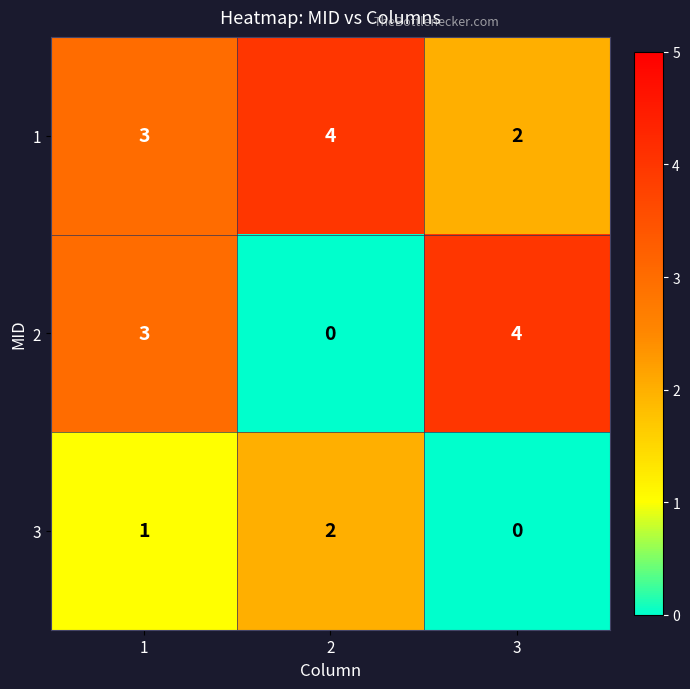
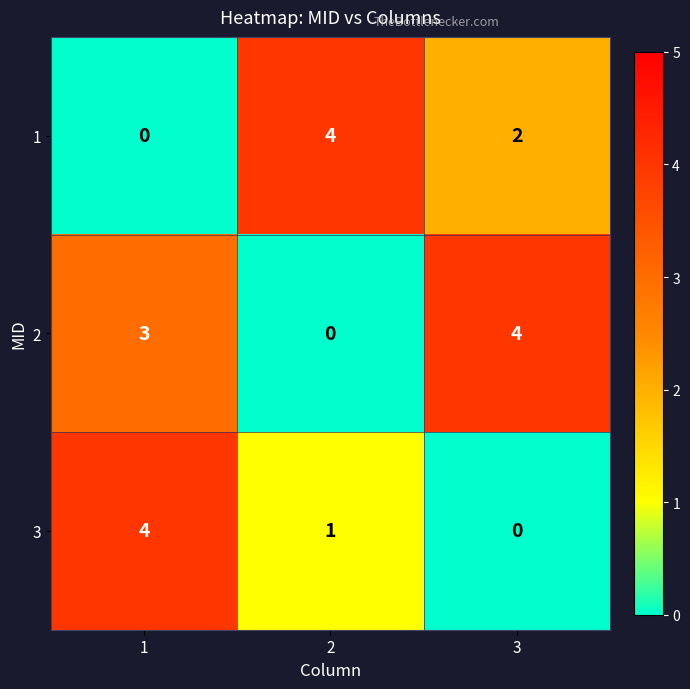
  {
    "1": {
-     "1": 3,
+     "1": 0,
      "2": 4,
      "3": 2
    },
    "2": {
      "1": 3,
      "2": 0,
      "3": 4
    },
    "3": {
-     "1": 1,
-     "2": 2,
+     "1": 4,
+     "2": 1,
      "3": 0
    }
  }
